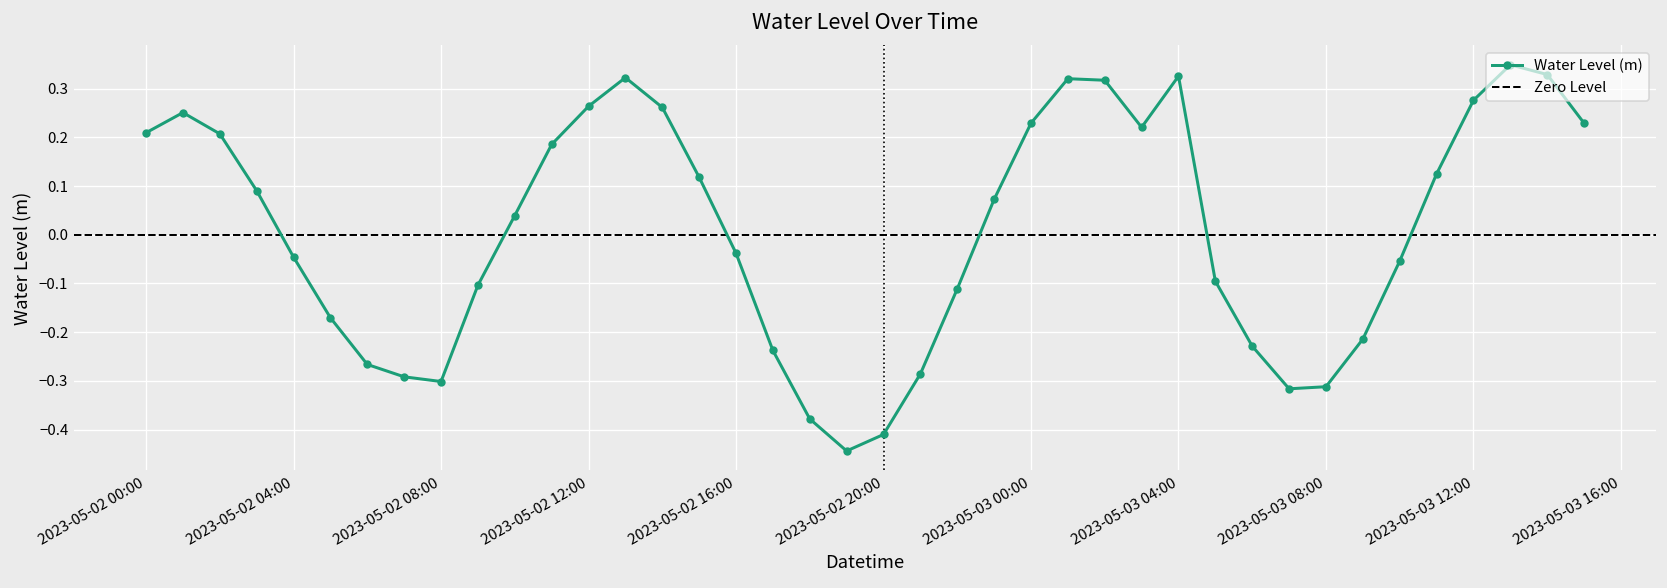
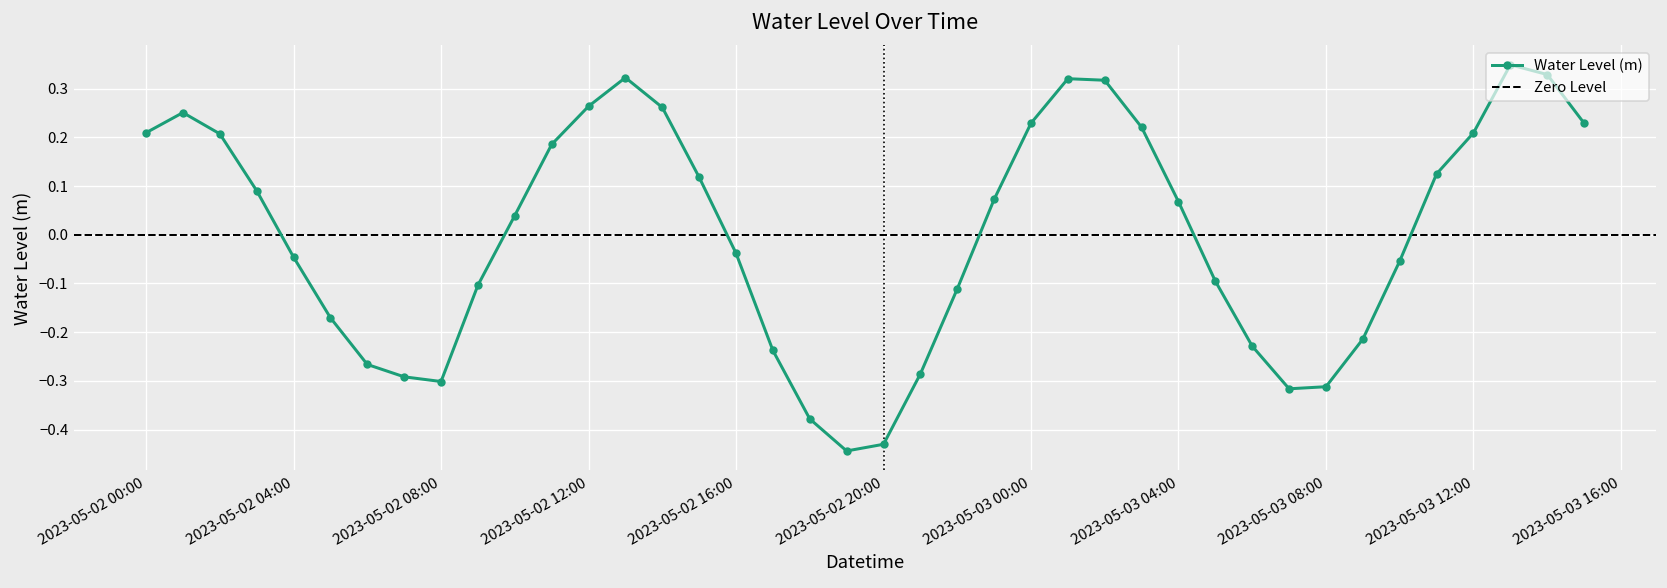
  {
    "2023-05-02 00:00": 0.21,
    "2023-05-02 04:00": -0.05,
    "2023-05-02 08:00": -0.30,
    "2023-05-02 12:00": 0.26,
    "2023-05-02 16:00": -0.04,
-   "2023-05-02 20:00": -0.41,
+   "2023-05-02 20:00": -0.43,
    "2023-05-03 00:00": 0.23,
-   "2023-05-03 04:00": 0.33,
+   "2023-05-03 04:00": 0.07,
    "2023-05-03 08:00": -0.31,
-   "2023-05-03 12:00": 0.28
+   "2023-05-03 12:00": 0.21
  }
